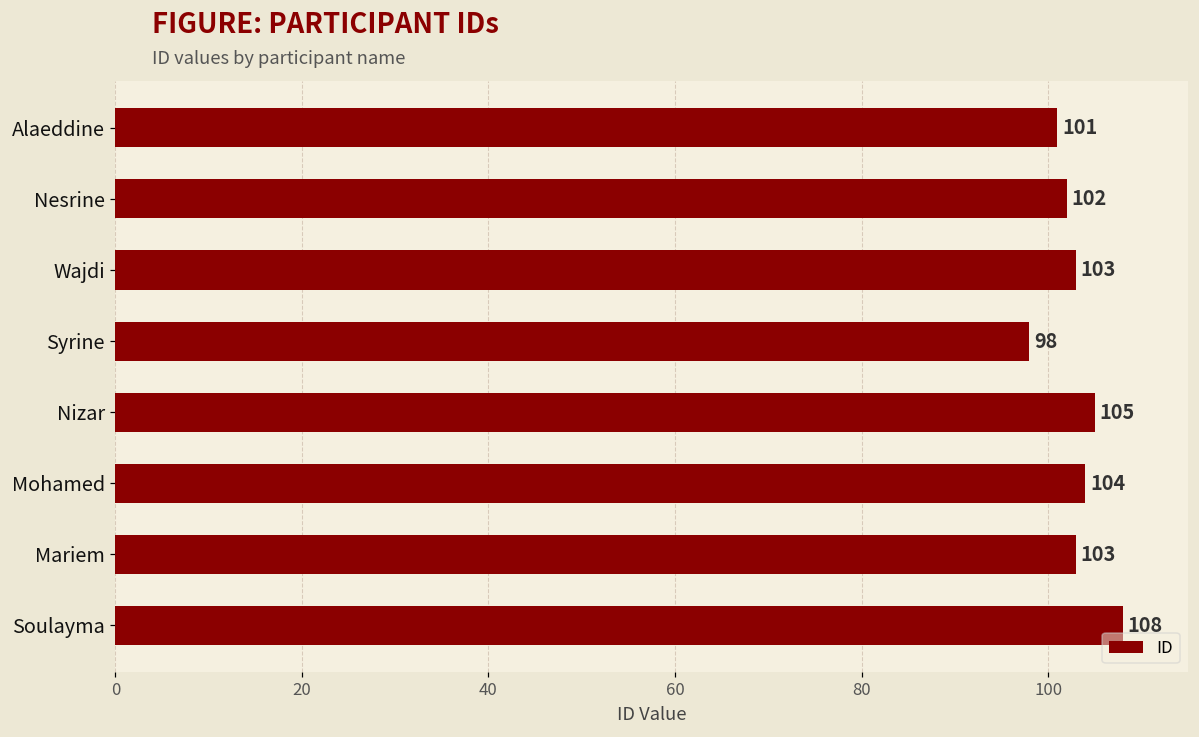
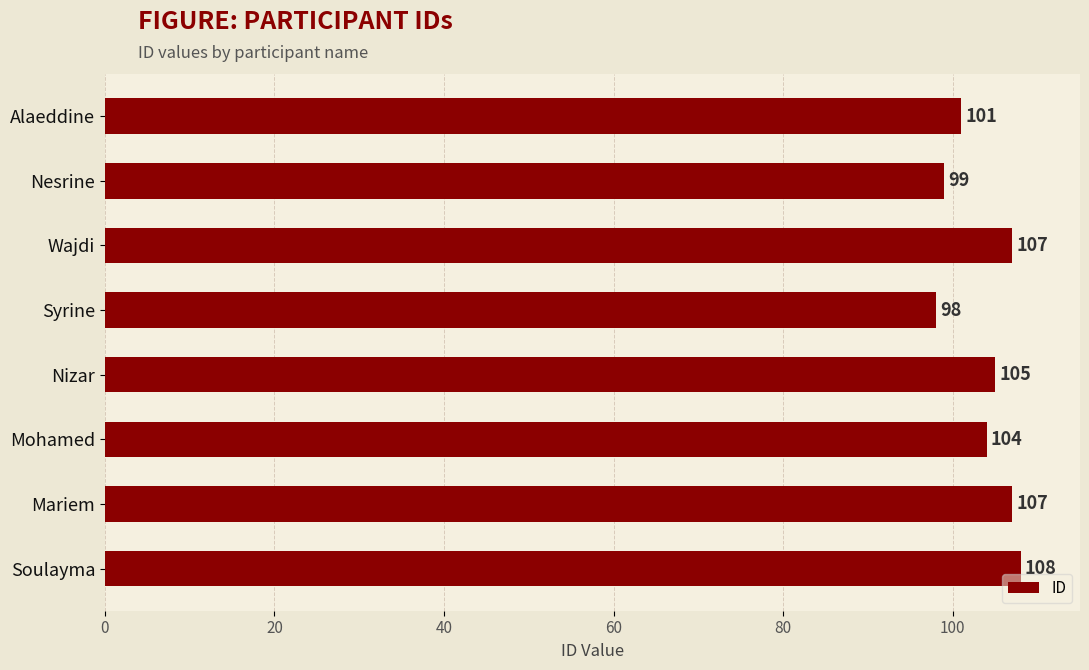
  {
    "Alaeddine": 101,
-   "Nesrine": 102,
-   "Wajdi": 103,
+   "Nesrine": 99,
+   "Wajdi": 107,
    "Syrine": 98,
    "Nizar": 105,
    "Mohamed": 104,
-   "Mariem": 103
+   "Mariem": 107
  }
